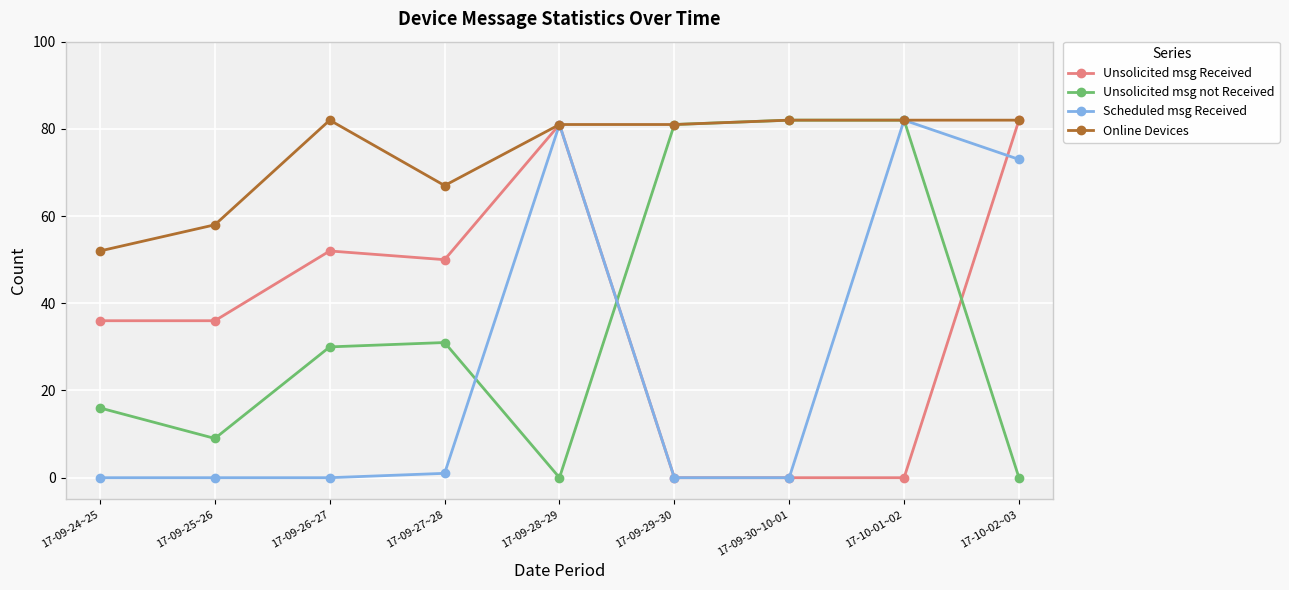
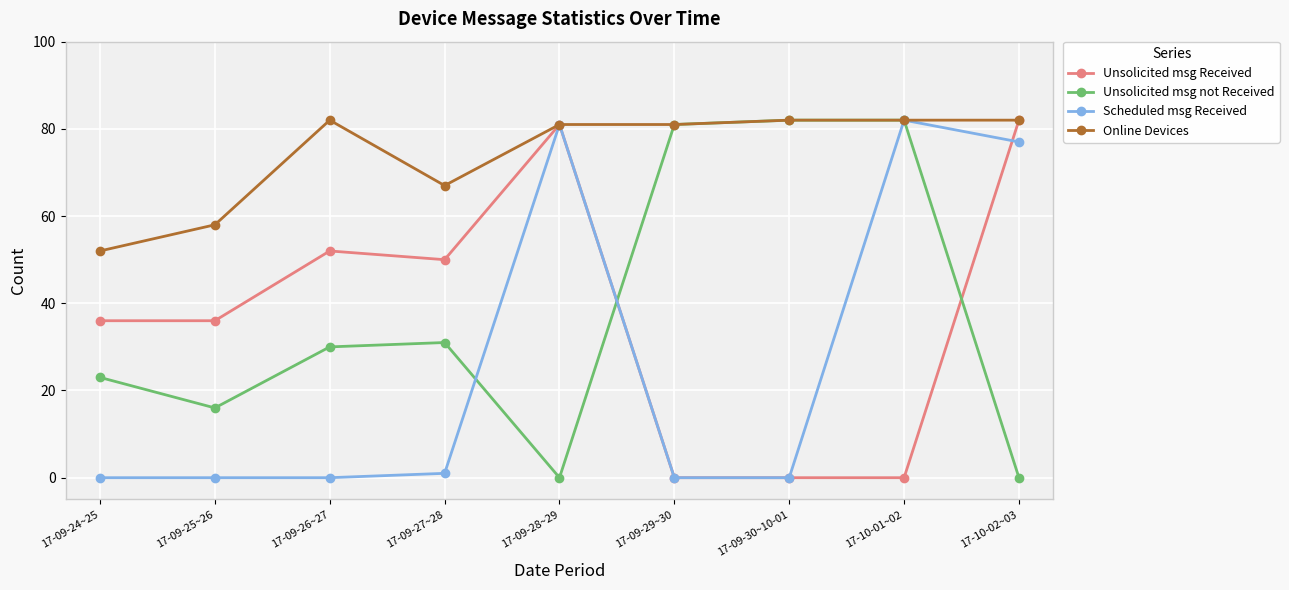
  {
    "Unsolicited msg Received": {
      "17-09-24~25": 36,
      "17-09-25~26": 36,
      "17-09-26~27": 52,
      "17-09-27~28": 50,
      "17-10-01~02": 0
    },
    "Unsolicited msg not Received": {
-     "17-09-24~25": 16,
-     "17-09-25~26": 9,
+     "17-09-24~25": 23,
+     "17-09-25~26": 16,
      "17-09-26~27": 30,
      "17-09-27~28": 31,
      "17-09-28~29": 0,
      "17-10-02~03": 0
    },
    "Scheduled msg Received": {
      "17-09-24~25": 0,
      "17-09-25~26": 0,
      "17-09-26~27": 0,
      "17-09-27~28": 1,
-     "17-10-02~03": 73
+     "17-10-02~03": 77
    },
    "Online Devices": {
      "17-09-24~25": 52,
      "17-09-25~26": 58,
      "17-09-26~27": 82,
      "17-09-27~28": 67
    }
  }
